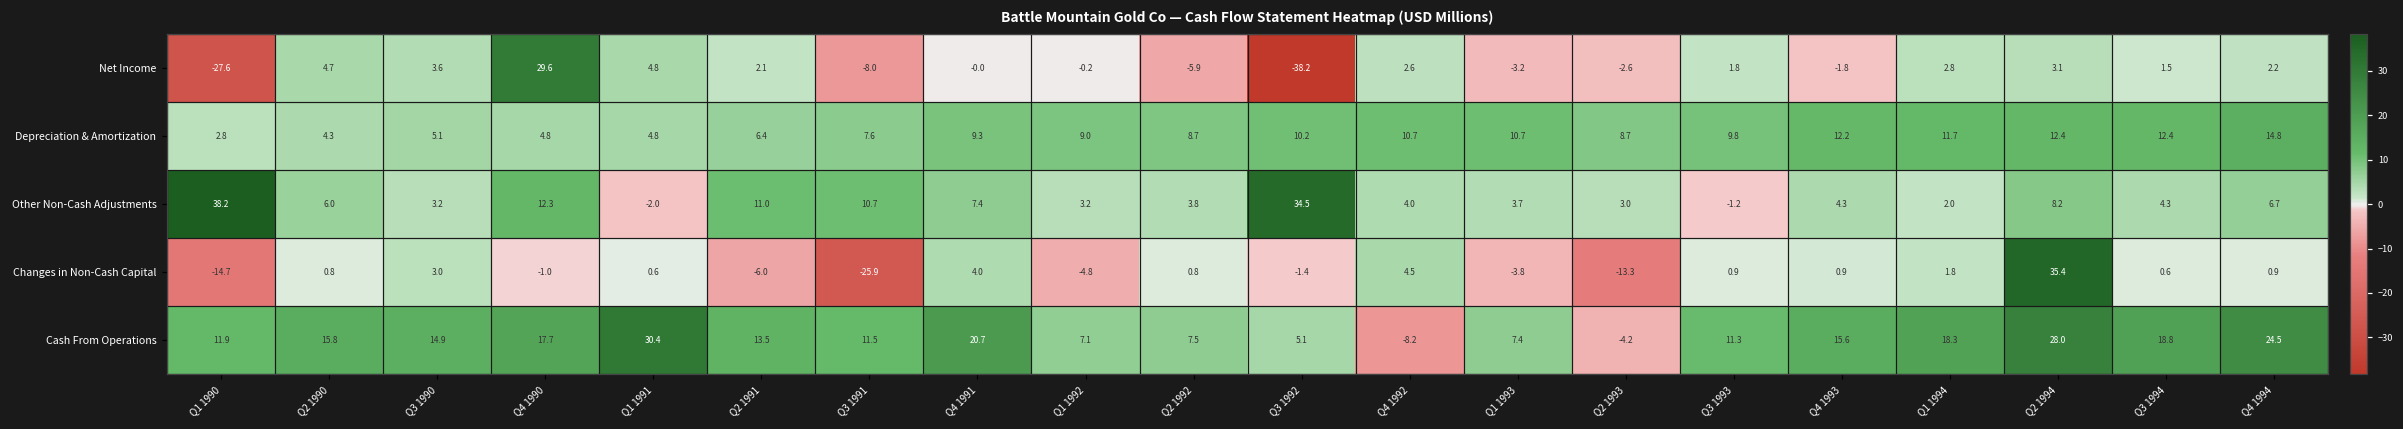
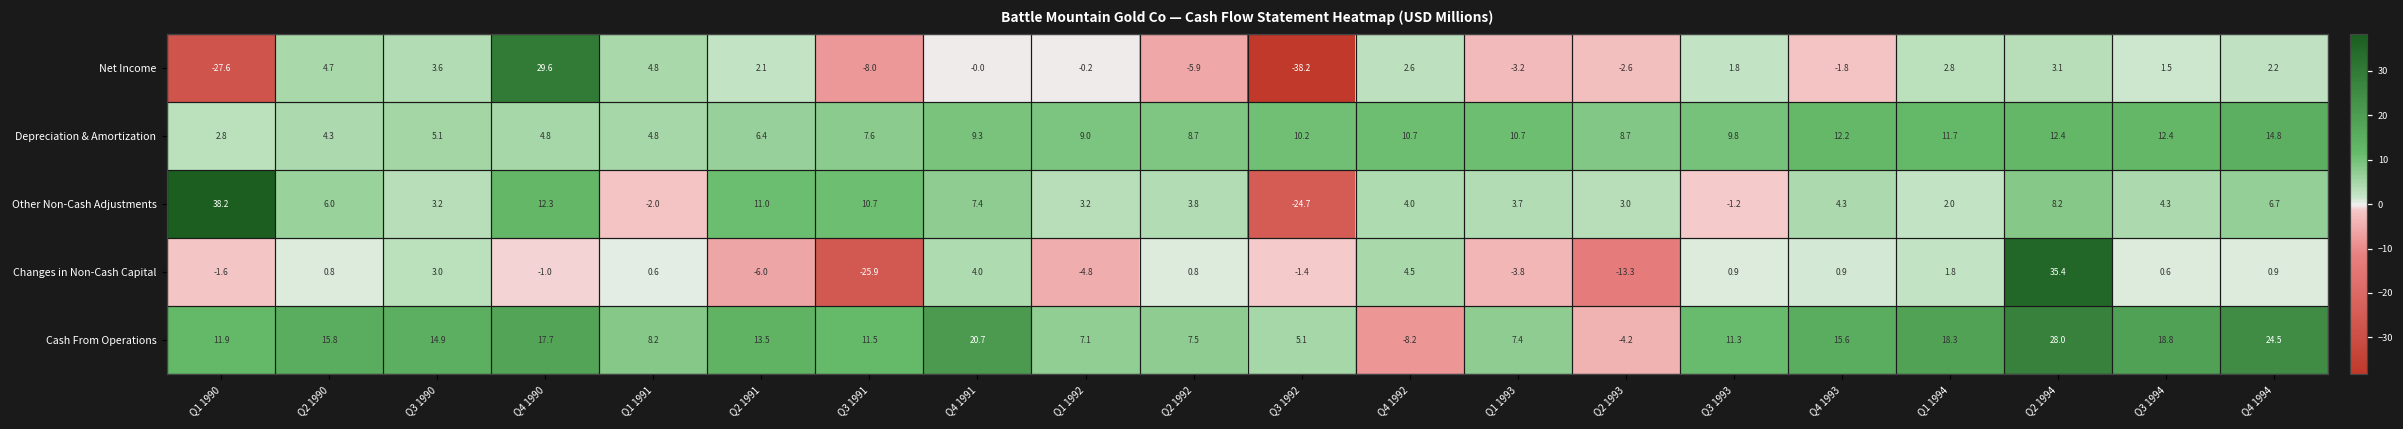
  {
    "Net Income": {
      "Q1 1990": -27.6,
      "Q2 1990": 4.7,
      "Q3 1990": 3.6,
      "Q4 1990": 29.6,
      "Q1 1991": 4.8,
      "Q2 1991": 2.1,
      "Q3 1991": -8.0,
      "Q4 1991": -0.0,
      "Q1 1992": -0.2,
      "Q2 1992": -5.9,
      "Q3 1992": -38.2,
      "Q4 1992": 2.6,
      "Q1 1993": -3.2,
      "Q2 1993": -2.6,
      "Q3 1993": 1.8,
      "Q4 1993": -1.8,
      "Q1 1994": 2.8,
      "Q2 1994": 3.1,
      "Q3 1994": 1.5,
      "Q4 1994": 2.2
    },
    "Depreciation & Amortization": {
      "Q1 1990": 2.8,
      "Q2 1990": 4.3,
      "Q3 1990": 5.1,
      "Q4 1990": 4.8,
      "Q1 1991": 4.8,
      "Q2 1991": 6.4,
      "Q3 1991": 7.6,
      "Q4 1991": 9.3,
      "Q1 1992": 9.0,
      "Q2 1992": 8.7,
      "Q3 1992": 10.2,
      "Q4 1992": 10.7,
      "Q1 1993": 10.7,
      "Q2 1993": 8.7,
      "Q3 1993": 9.8,
      "Q4 1993": 12.2,
      "Q1 1994": 11.7,
      "Q2 1994": 12.4,
      "Q3 1994": 12.4,
      "Q4 1994": 14.8
    },
    "Other Non-Cash Adjustments": {
      "Q1 1990": 38.2,
      "Q2 1990": 6.0,
      "Q3 1990": 3.2,
      "Q4 1990": 12.3,
      "Q1 1991": -2.0,
      "Q2 1991": 11.0,
      "Q3 1991": 10.7,
      "Q4 1991": 7.4,
      "Q1 1992": 3.2,
      "Q2 1992": 3.8,
-     "Q3 1992": 34.5,
+     "Q3 1992": -24.7,
      "Q4 1992": 4.0,
      "Q1 1993": 3.7,
      "Q2 1993": 3.0,
      "Q3 1993": -1.2,
      "Q4 1993": 4.3,
      "Q1 1994": 2.0,
      "Q2 1994": 8.2,
      "Q3 1994": 4.3,
      "Q4 1994": 6.7
    },
    "Changes in Non-Cash Capital": {
-     "Q1 1990": -14.7,
+     "Q1 1990": -1.6,
      "Q2 1990": 0.8,
      "Q3 1990": 3.0,
      "Q4 1990": -1.0,
      "Q1 1991": 0.6,
      "Q2 1991": -6.0,
      "Q3 1991": -25.9,
      "Q4 1991": 4.0,
      "Q1 1992": -4.8,
      "Q2 1992": 0.8,
      "Q3 1992": -1.4,
      "Q4 1992": 4.5,
      "Q1 1993": -3.8,
      "Q2 1993": -13.3,
      "Q3 1993": 0.9,
      "Q4 1993": 0.9,
      "Q1 1994": 1.8,
      "Q2 1994": 35.4,
      "Q3 1994": 0.6,
      "Q4 1994": 0.9
    },
    "Cash From Operations": {
      "Q1 1990": 11.9,
      "Q2 1990": 15.8,
      "Q3 1990": 14.9,
      "Q4 1990": 17.7,
-     "Q1 1991": 30.4,
+     "Q1 1991": 8.2,
      "Q2 1991": 13.5,
      "Q3 1991": 11.5,
      "Q4 1991": 20.7,
      "Q1 1992": 7.1,
      "Q2 1992": 7.5,
      "Q3 1992": 5.1,
      "Q4 1992": -8.2,
      "Q1 1993": 7.4,
      "Q2 1993": -4.2,
      "Q3 1993": 11.3,
      "Q4 1993": 15.6,
      "Q1 1994": 18.3,
      "Q2 1994": 28.0,
      "Q3 1994": 18.8,
      "Q4 1994": 24.5
    }
  }
